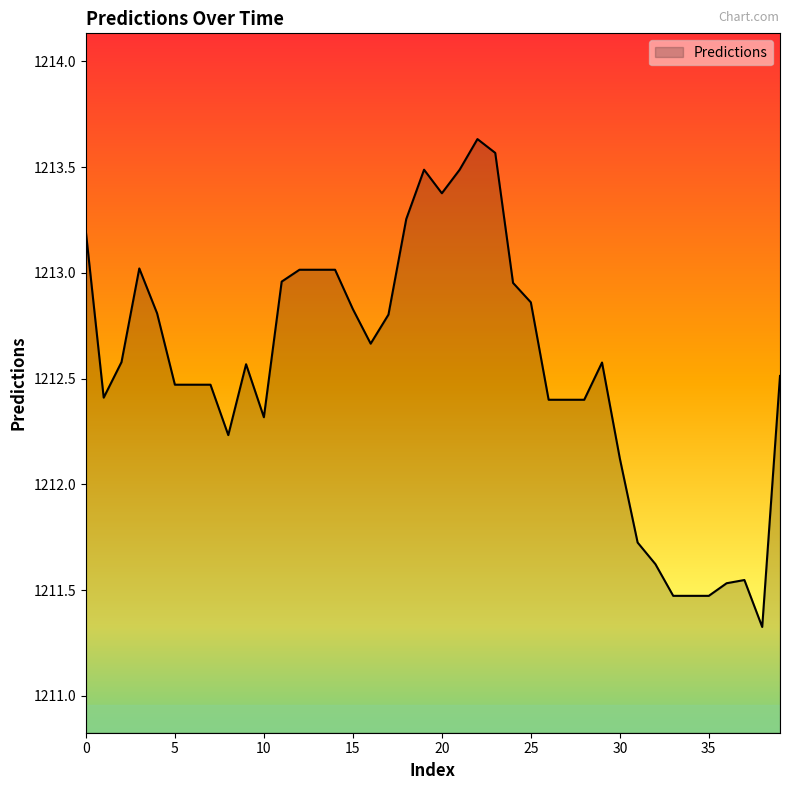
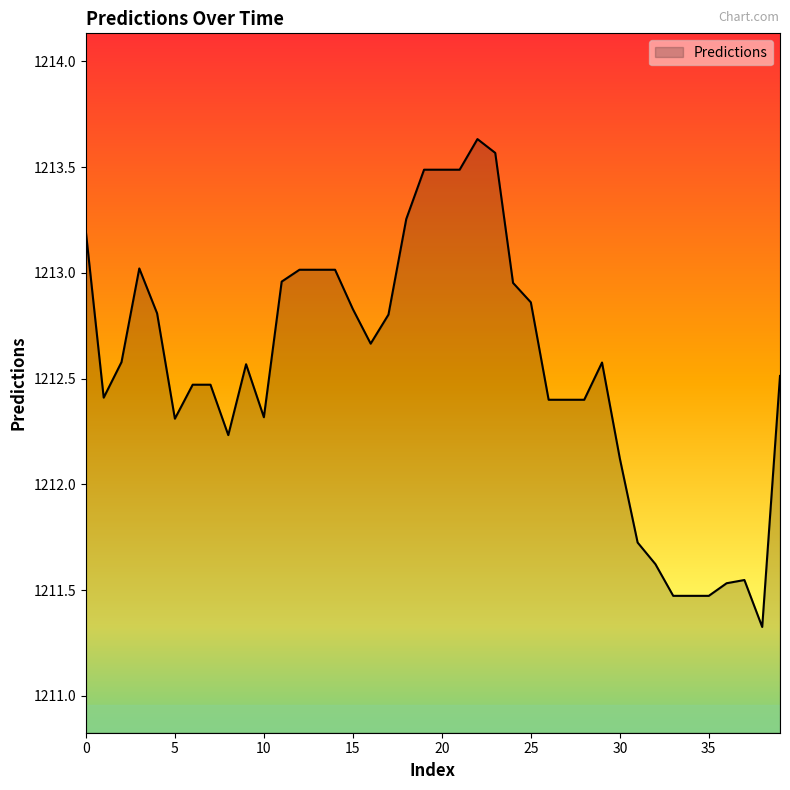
  {
    "0": 1213.19,
-   "5": 1212.47,
+   "5": 1212.31,
    "10": 1212.32,
    "15": 1212.83,
-   "20": 1213.38,
+   "20": 1213.49,
    "25": 1212.86,
    "30": 1212.12,
    "35": 1211.47
  }
